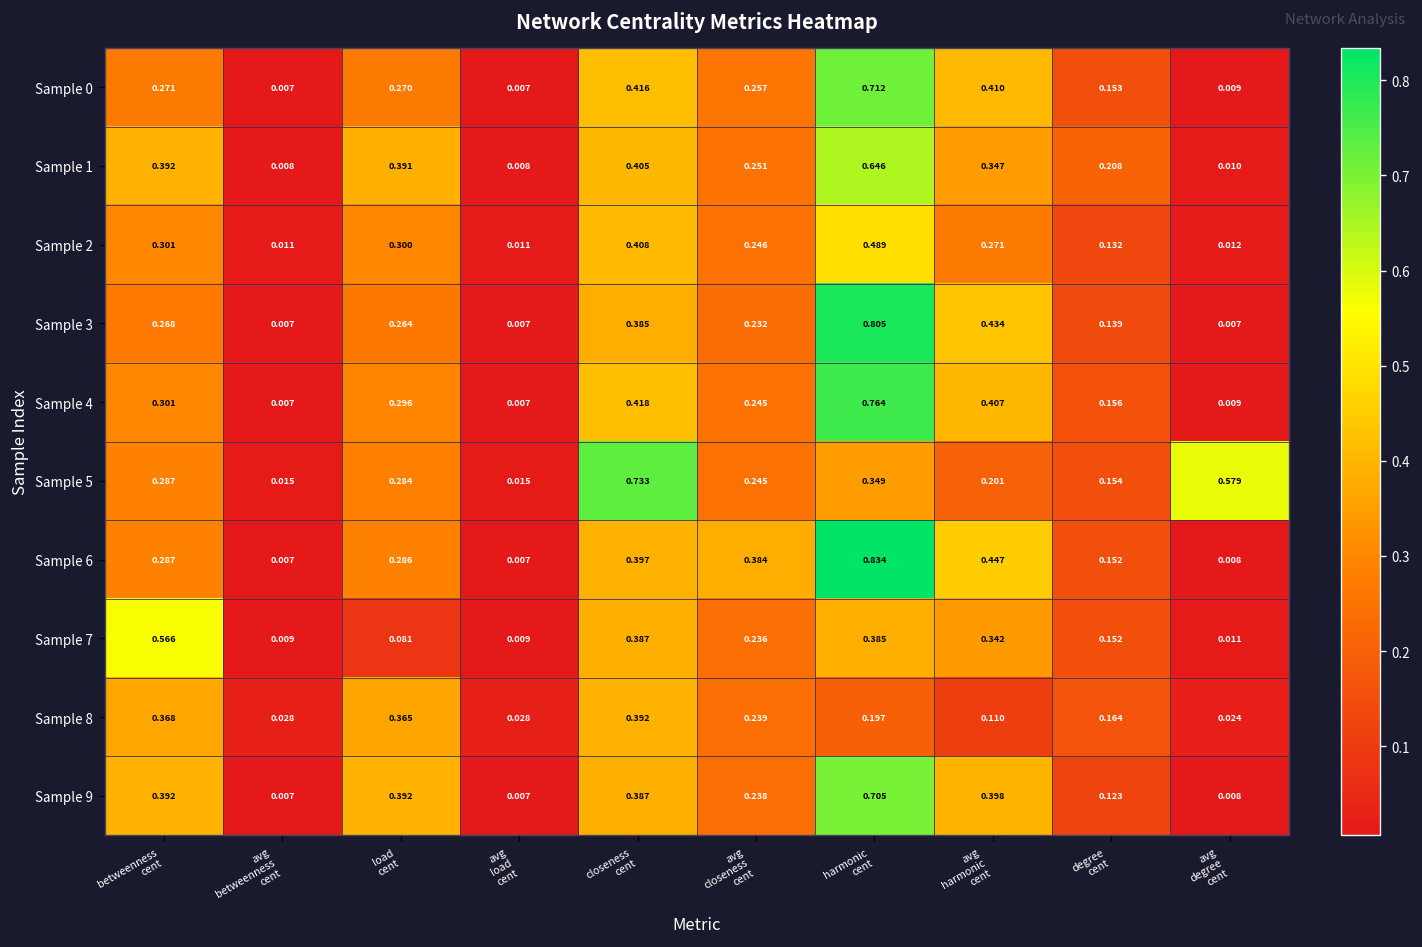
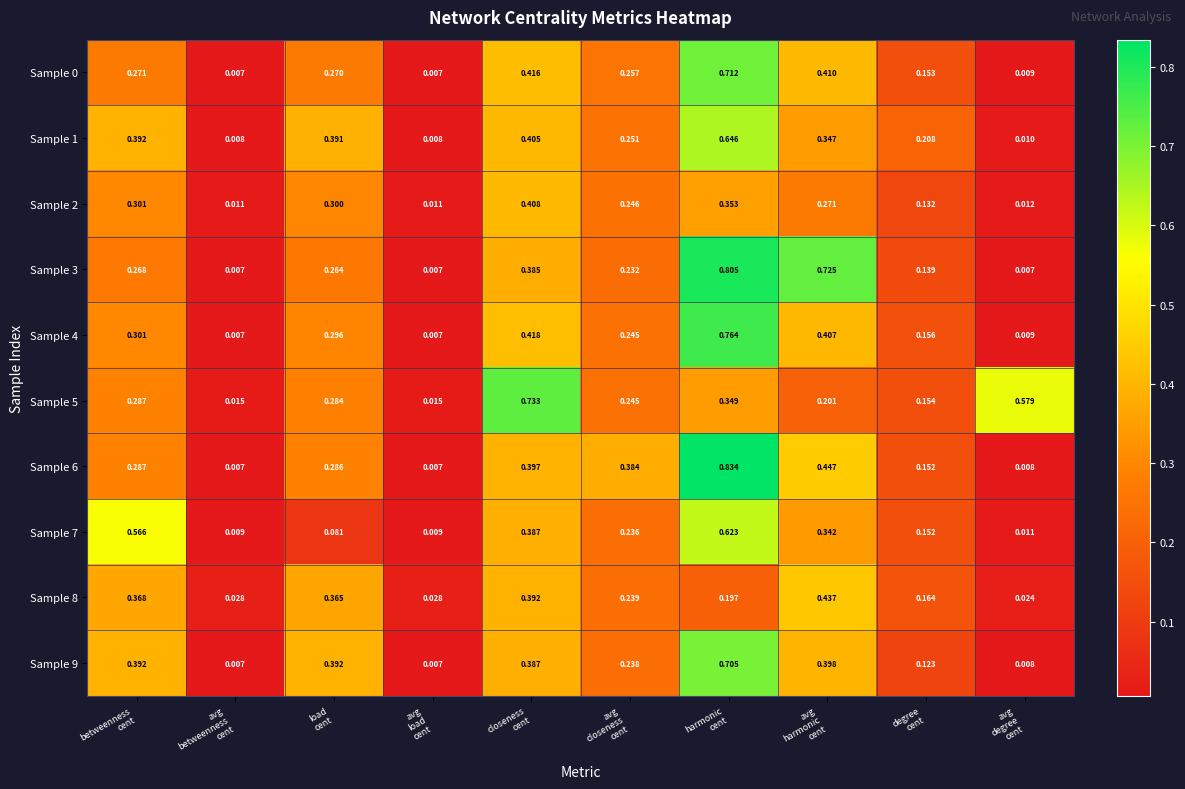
  {
    "Sample 0": {
      "betweenness cent": 0.271,
      "avg betweenness cent": 0.007,
      "load cent": 0.270,
      "avg load cent": 0.007,
      "closeness cent": 0.416,
      "avg closeness cent": 0.257,
      "harmonic cent": 0.712,
      "avg harmonic cent": 0.410,
      "degree cent": 0.153,
      "avg degree cent": 0.009
    },
    "Sample 1": {
      "betweenness cent": 0.392,
      "avg betweenness cent": 0.008,
      "load cent": 0.391,
      "avg load cent": 0.008,
      "closeness cent": 0.405,
      "avg closeness cent": 0.251,
      "harmonic cent": 0.646,
      "avg harmonic cent": 0.347,
      "degree cent": 0.208,
      "avg degree cent": 0.010
    },
    "Sample 2": {
      "betweenness cent": 0.301,
      "avg betweenness cent": 0.011,
      "load cent": 0.300,
      "avg load cent": 0.011,
      "closeness cent": 0.408,
      "avg closeness cent": 0.246,
-     "harmonic cent": 0.489,
+     "harmonic cent": 0.353,
      "avg harmonic cent": 0.271,
      "degree cent": 0.132,
      "avg degree cent": 0.012
    },
    "Sample 3": {
      "betweenness cent": 0.268,
      "avg betweenness cent": 0.007,
      "load cent": 0.264,
      "avg load cent": 0.007,
      "closeness cent": 0.385,
      "avg closeness cent": 0.232,
      "harmonic cent": 0.805,
-     "avg harmonic cent": 0.434,
+     "avg harmonic cent": 0.725,
      "degree cent": 0.139,
      "avg degree cent": 0.007
    },
    "Sample 4": {
      "betweenness cent": 0.301,
      "avg betweenness cent": 0.007,
      "load cent": 0.296,
      "avg load cent": 0.007,
      "closeness cent": 0.418,
      "avg closeness cent": 0.245,
      "harmonic cent": 0.764,
      "avg harmonic cent": 0.407,
      "degree cent": 0.156,
      "avg degree cent": 0.009
    },
    "Sample 5": {
      "betweenness cent": 0.287,
      "avg betweenness cent": 0.015,
      "load cent": 0.284,
      "avg load cent": 0.015,
      "closeness cent": 0.733,
      "avg closeness cent": 0.245,
      "harmonic cent": 0.349,
      "avg harmonic cent": 0.201,
      "degree cent": 0.154,
      "avg degree cent": 0.579
    },
    "Sample 6": {
      "betweenness cent": 0.287,
      "avg betweenness cent": 0.007,
      "load cent": 0.286,
      "avg load cent": 0.007,
      "closeness cent": 0.397,
      "avg closeness cent": 0.384,
      "harmonic cent": 0.834,
      "avg harmonic cent": 0.447,
      "degree cent": 0.152,
      "avg degree cent": 0.008
    },
    "Sample 7": {
      "betweenness cent": 0.566,
      "avg betweenness cent": 0.009,
      "load cent": 0.081,
      "avg load cent": 0.009,
      "closeness cent": 0.387,
      "avg closeness cent": 0.236,
-     "harmonic cent": 0.385,
+     "harmonic cent": 0.623,
      "avg harmonic cent": 0.342,
      "degree cent": 0.152,
      "avg degree cent": 0.011
    },
    "Sample 8": {
      "betweenness cent": 0.368,
      "avg betweenness cent": 0.028,
      "load cent": 0.365,
      "avg load cent": 0.028,
      "closeness cent": 0.392,
      "avg closeness cent": 0.239,
      "harmonic cent": 0.197,
-     "avg harmonic cent": 0.110,
+     "avg harmonic cent": 0.437,
      "degree cent": 0.164,
      "avg degree cent": 0.024
    },
    "Sample 9": {
      "betweenness cent": 0.392,
      "avg betweenness cent": 0.007,
      "load cent": 0.392,
      "avg load cent": 0.007,
      "closeness cent": 0.387,
      "avg closeness cent": 0.238,
      "harmonic cent": 0.705,
      "avg harmonic cent": 0.398,
      "degree cent": 0.123,
      "avg degree cent": 0.008
    }
  }
